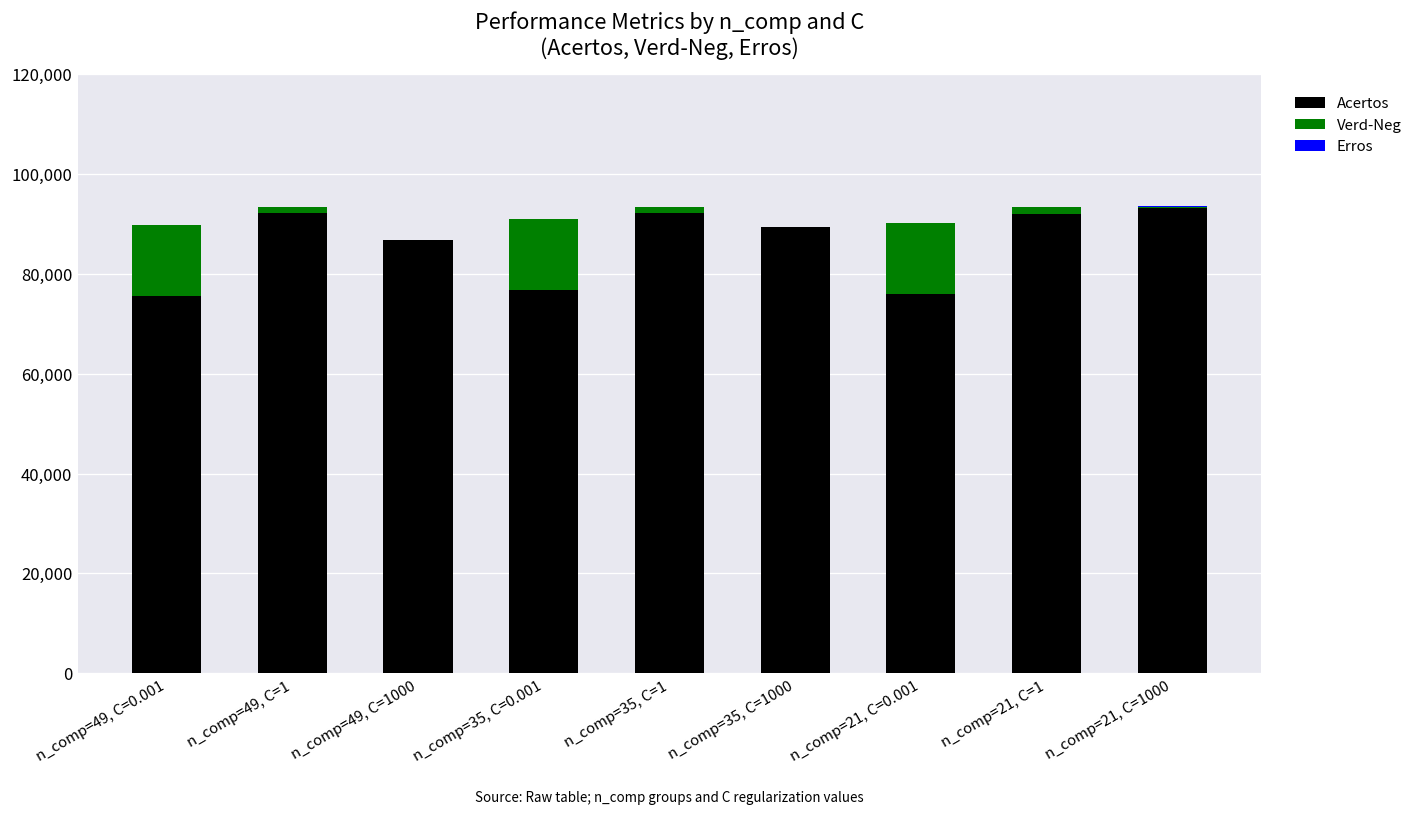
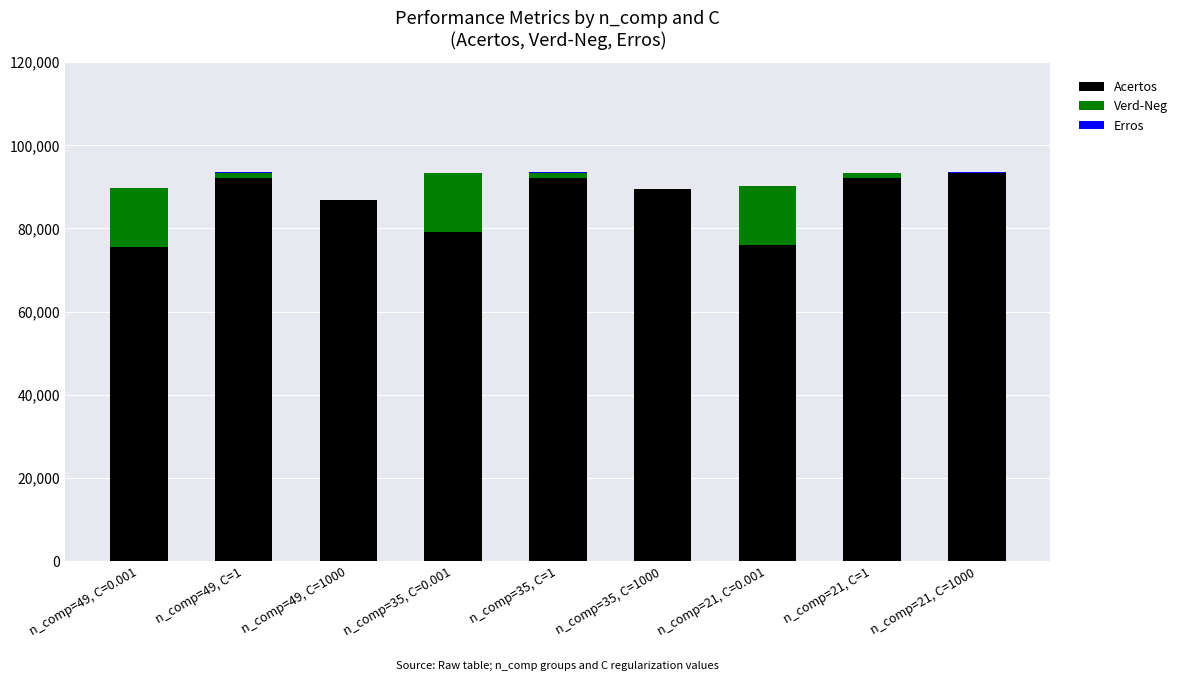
  {
    "Acertos": {
      "n_comp=49, C=0.001": "76,000",
      "n_comp=49, C=1": "92,000",
      "n_comp=49, C=1000": "87,000",
-     "n_comp=35, C=0.001": "77,000",
+     "n_comp=35, C=0.001": "79,000",
      "n_comp=35, C=1": "92,000",
      "n_comp=35, C=1000": "89,000",
      "n_comp=21, C=0.001": "76,000",
      "n_comp=21, C=1": "92,000",
      "n_comp=21, C=1000": "93,000"
    },
    "Verd-Neg": {
      "n_comp=49, C=0.001": "14,000",
      "n_comp=49, C=1": "1,000",
      "n_comp=35, C=0.001": "14,000",
      "n_comp=35, C=1": "1,000",
      "n_comp=21, C=0.001": "14,000",
      "n_comp=21, C=1": "1,000"
    }
  }
